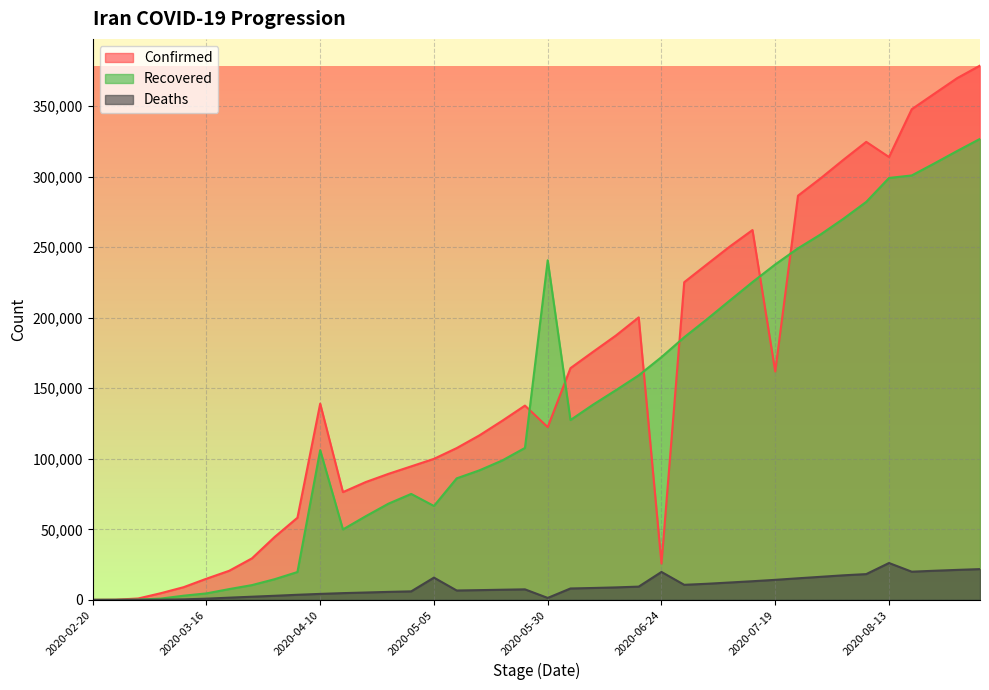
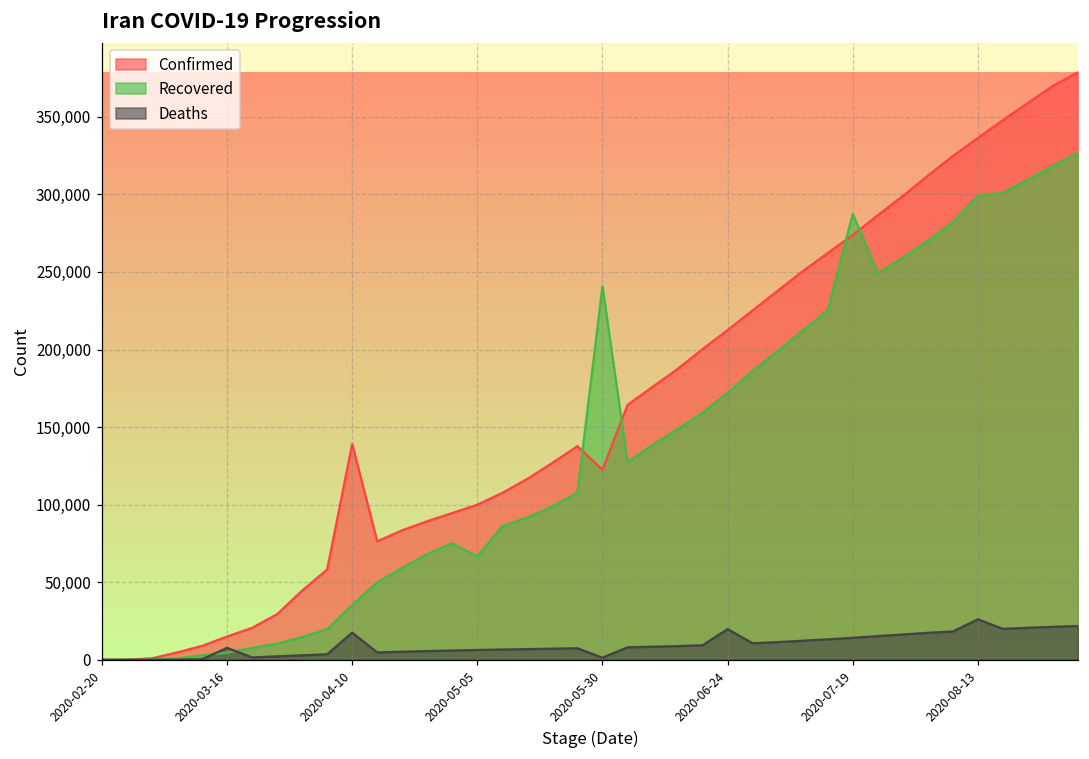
  {
    "Confirmed": {
      "2020-03-16": "15,000",
      "2020-04-10": "139,000",
      "2020-05-05": "100,000",
      "2020-05-30": "122,000",
-     "2020-06-24": "26,000",
-     "2020-07-19": "162,000",
-     "2020-08-13": "314,000"
+     "2020-06-24": "213,000",
+     "2020-07-19": "274,000",
+     "2020-08-13": "336,000"
    },
    "Recovered": {
      "2020-03-16": "5,000",
-     "2020-04-10": "106,000",
+     "2020-04-10": "35,000",
      "2020-05-05": "67,000",
      "2020-05-30": "241,000",
      "2020-06-24": "172,000",
-     "2020-07-19": "238,000",
+     "2020-07-19": "287,000",
      "2020-08-13": "299,000"
    },
    "Deaths": {
-     "2020-03-16": "1,000",
-     "2020-04-10": "4,000",
-     "2020-05-05": "16,000",
+     "2020-03-16": "8,000",
+     "2020-04-10": "18,000",
+     "2020-05-05": "6,000",
      "2020-05-30": "1,000",
      "2020-06-24": "20,000",
      "2020-07-19": "14,000",
      "2020-08-13": "26,000"
    }
  }
